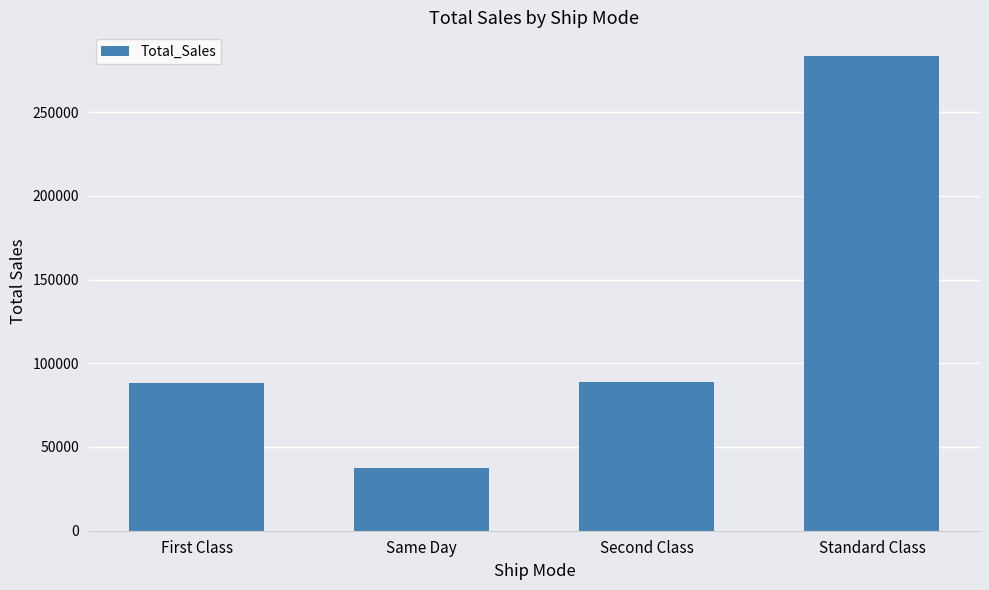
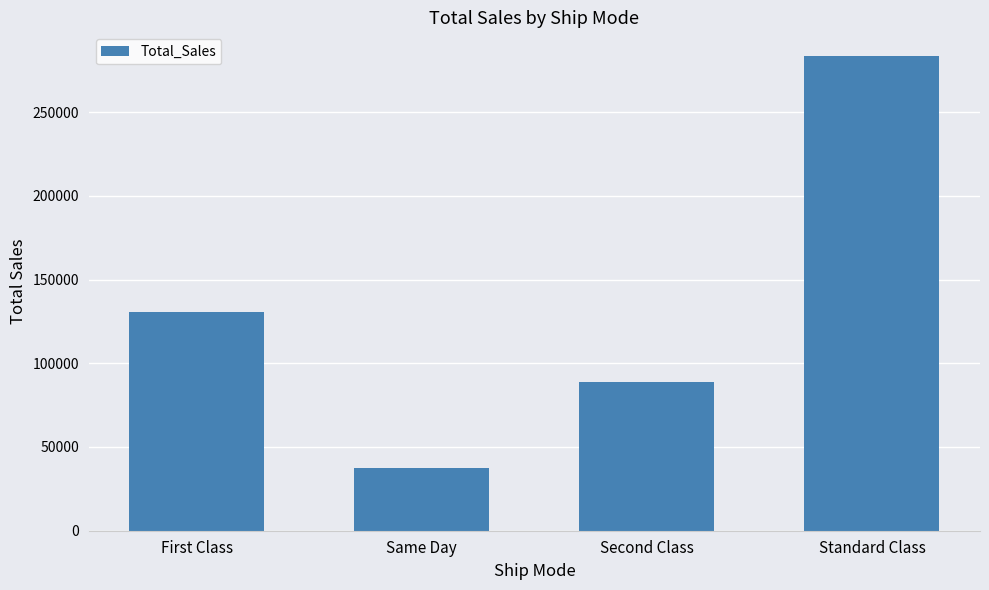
  {
-   "First Class": 88000,
+   "First Class": 131000,
    "Same Day": 38000,
    "Second Class": 89000,
    "Standard Class": 283000
  }
